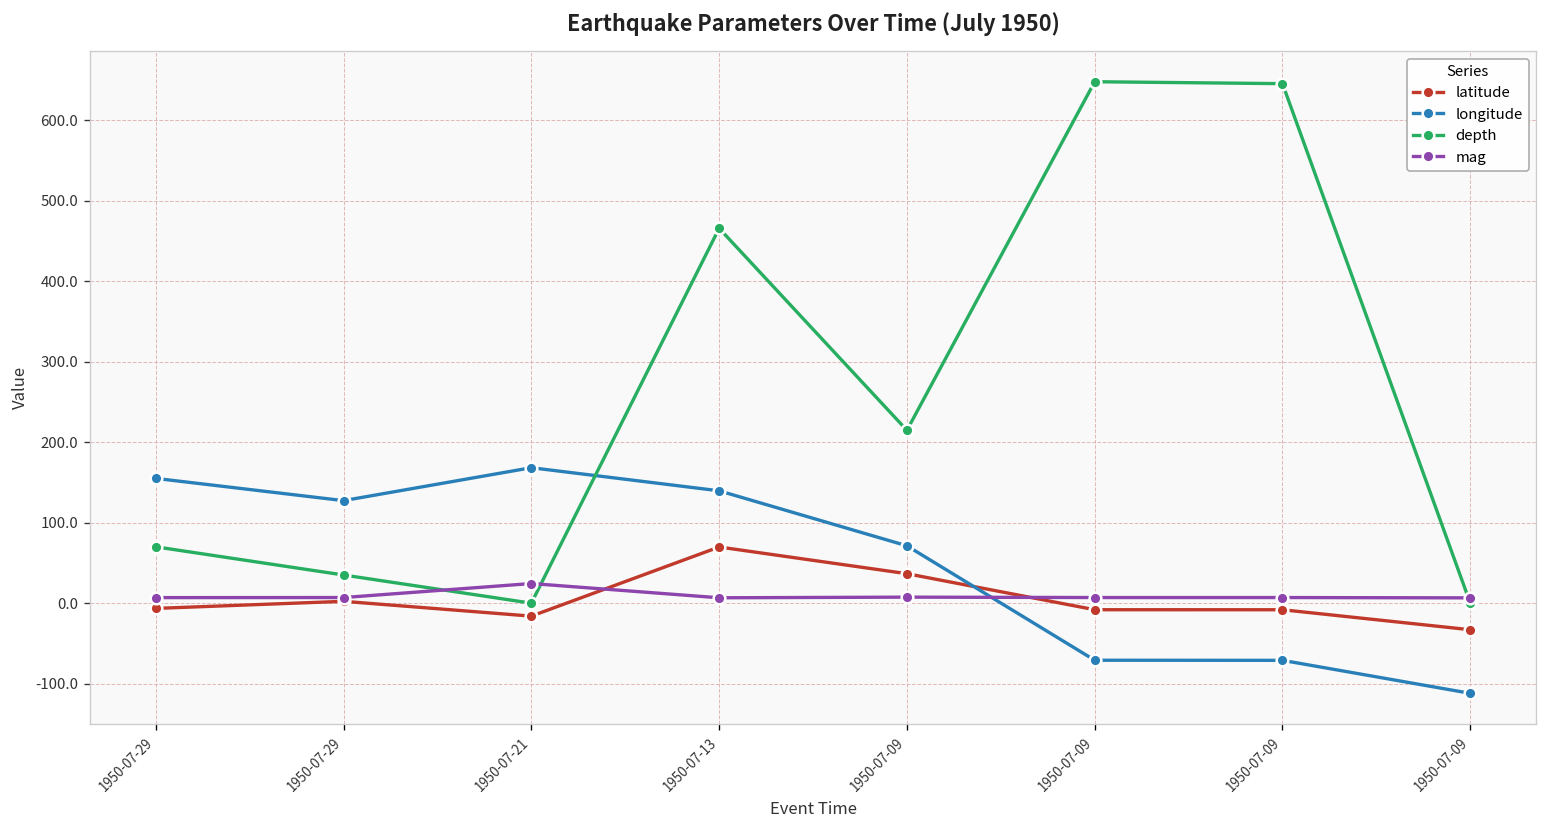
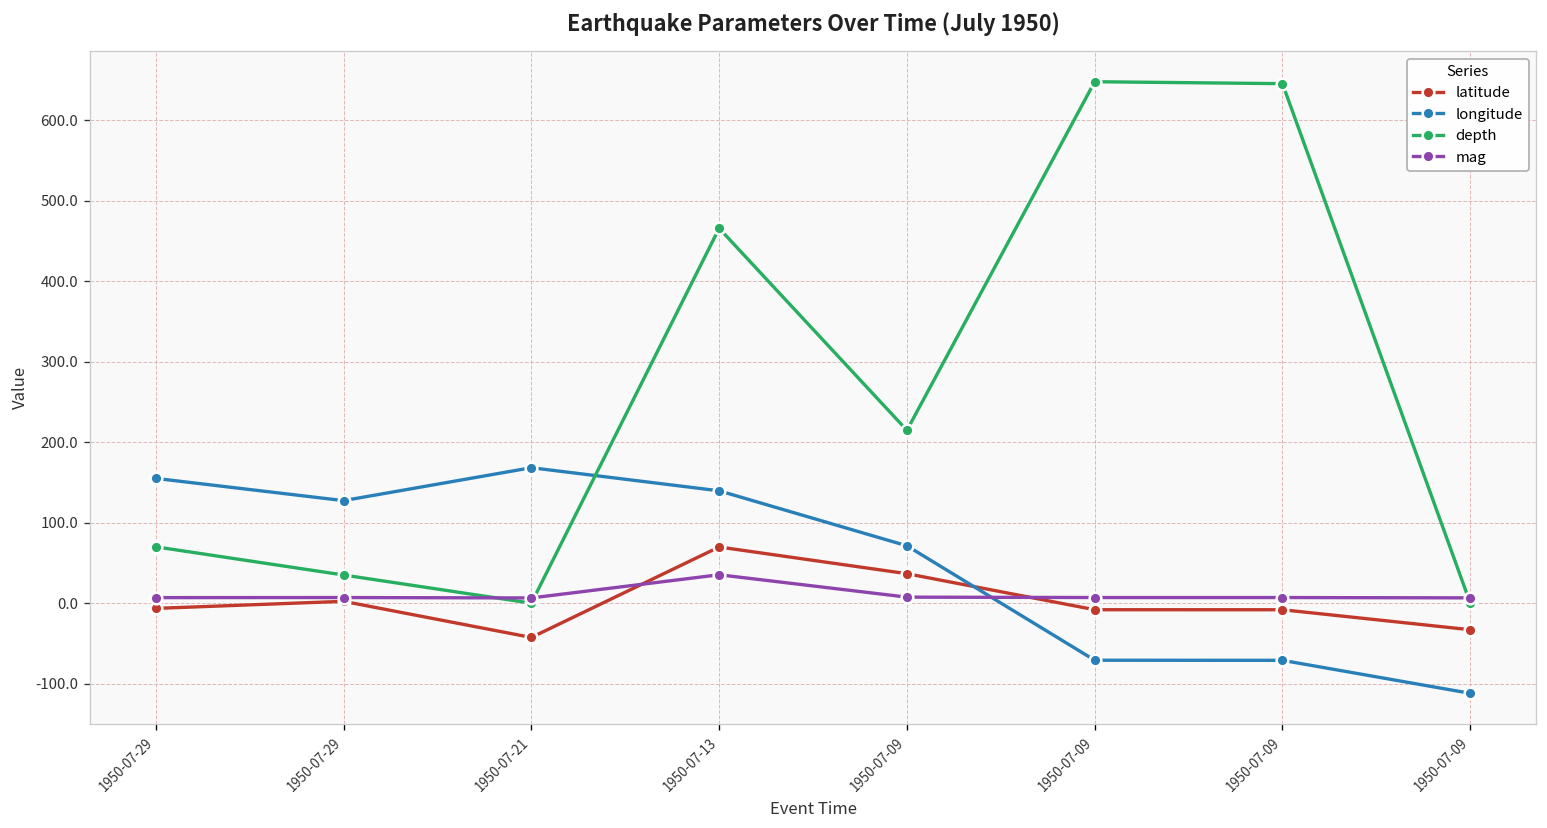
  {
    "latitude": {
-     "1950-07-21": -20,
+     "1950-07-21": -40,
      "1950-07-13": 70
    },
    "longitude": {
      "1950-07-21": 170,
      "1950-07-13": 140
    },
    "depth": {
      "1950-07-21": 0,
      "1950-07-13": 470
    },
    "mag": {
-     "1950-07-21": 20,
-     "1950-07-13": 10
+     "1950-07-21": 10,
+     "1950-07-13": 40
    }
  }
